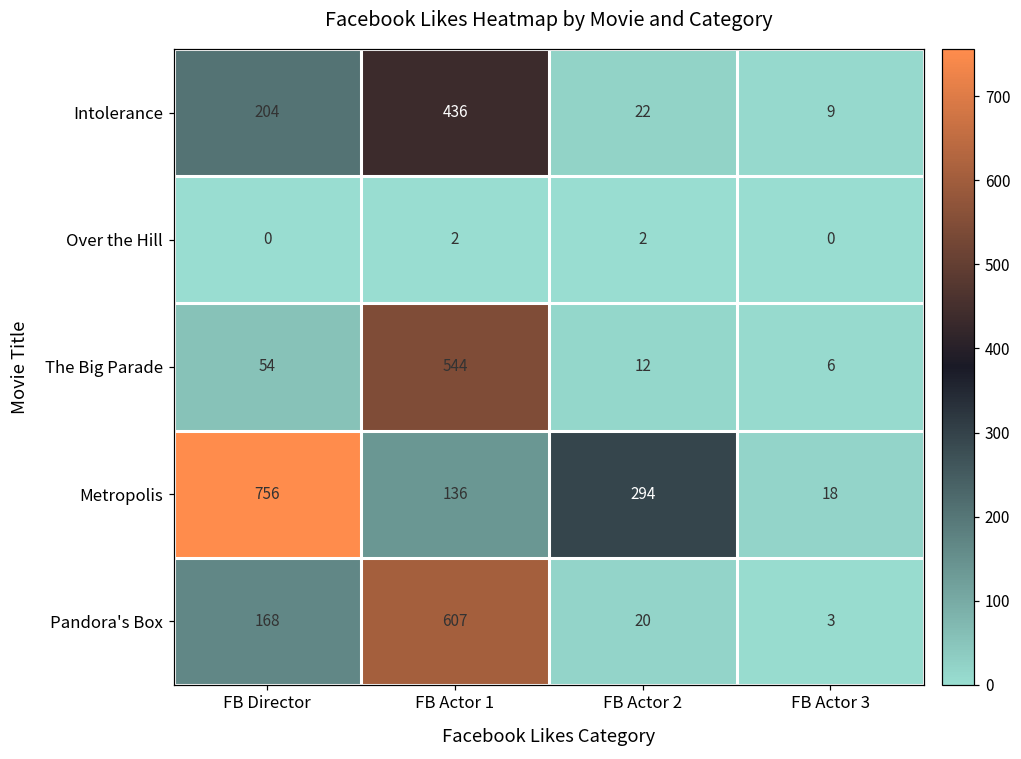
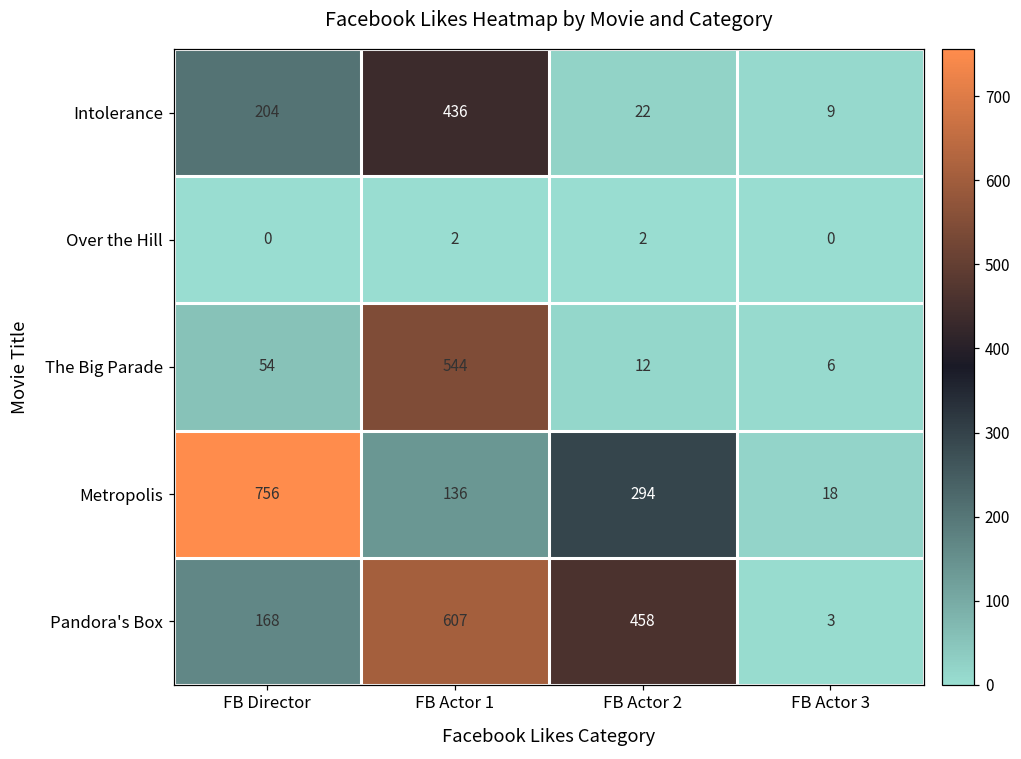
  {
    "Intolerance": {
      "FB Director": 204,
      "FB Actor 1": 436,
      "FB Actor 2": 22,
      "FB Actor 3": 9
    },
    "Over the Hill": {
      "FB Director": 0,
      "FB Actor 1": 2,
      "FB Actor 2": 2,
      "FB Actor 3": 0
    },
    "The Big Parade": {
      "FB Director": 54,
      "FB Actor 1": 544,
      "FB Actor 2": 12,
      "FB Actor 3": 6
    },
    "Metropolis": {
      "FB Director": 756,
      "FB Actor 1": 136,
      "FB Actor 2": 294,
      "FB Actor 3": 18
    },
    "Pandora's Box": {
      "FB Director": 168,
      "FB Actor 1": 607,
-     "FB Actor 2": 20,
+     "FB Actor 2": 458,
      "FB Actor 3": 3
    }
  }
